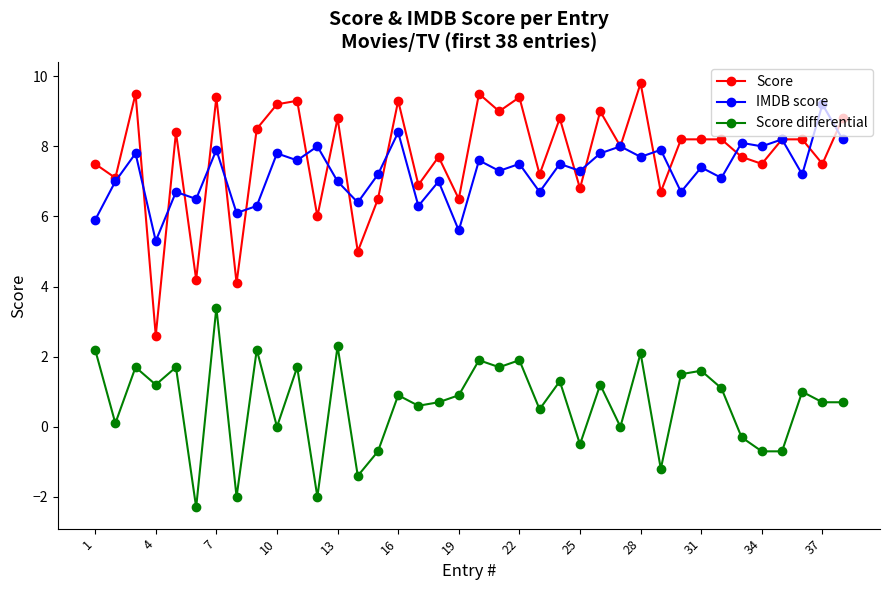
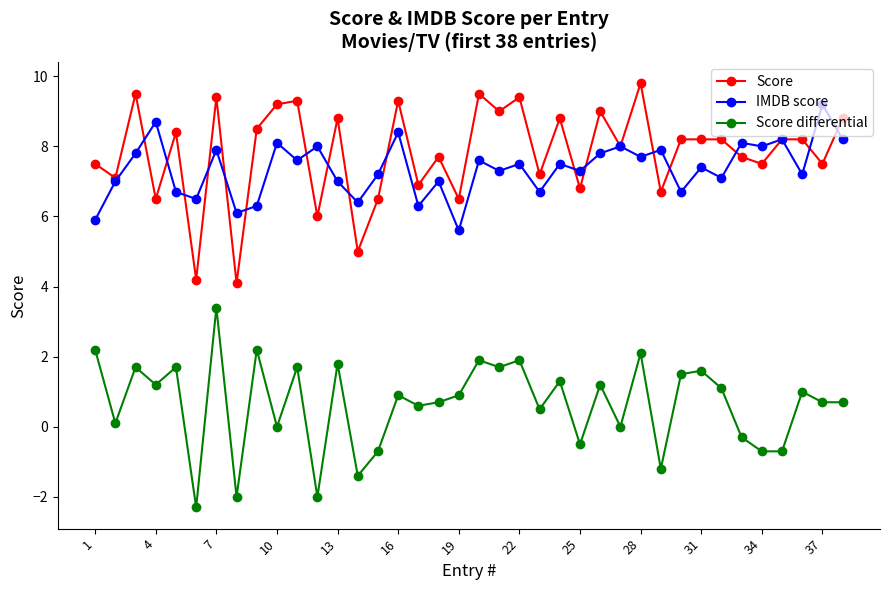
  {
    "Score": {
      "1": 7.5,
-     "4": 2.6,
+     "4": 6.5,
      "7": 9.4,
      "10": 9.2,
      "13": 8.8,
      "16": 9.3,
      "19": 6.5,
      "22": 9.4,
      "25": 6.8,
      "28": 9.8,
      "31": 8.2,
      "34": 7.5,
      "37": 7.5
    },
    "IMDB score": {
      "1": 5.9,
-     "4": 5.3,
+     "4": 8.7,
      "7": 7.9,
-     "10": 7.8,
+     "10": 8.1,
      "13": 7.0,
      "16": 8.4,
      "19": 5.6,
      "22": 7.5,
      "25": 7.3,
      "28": 7.7,
      "31": 7.4,
      "34": 8.0
    },
    "Score differential": {
      "1": 2.2,
      "4": 1.2,
      "7": 3.4,
      "10": 0.0,
-     "13": 2.3,
+     "13": 1.8,
      "16": 0.9,
      "19": 0.9,
      "22": 1.9,
      "25": -0.5,
      "28": 2.1,
      "31": 1.6,
      "34": -0.7,
      "37": 0.7
    }
  }
